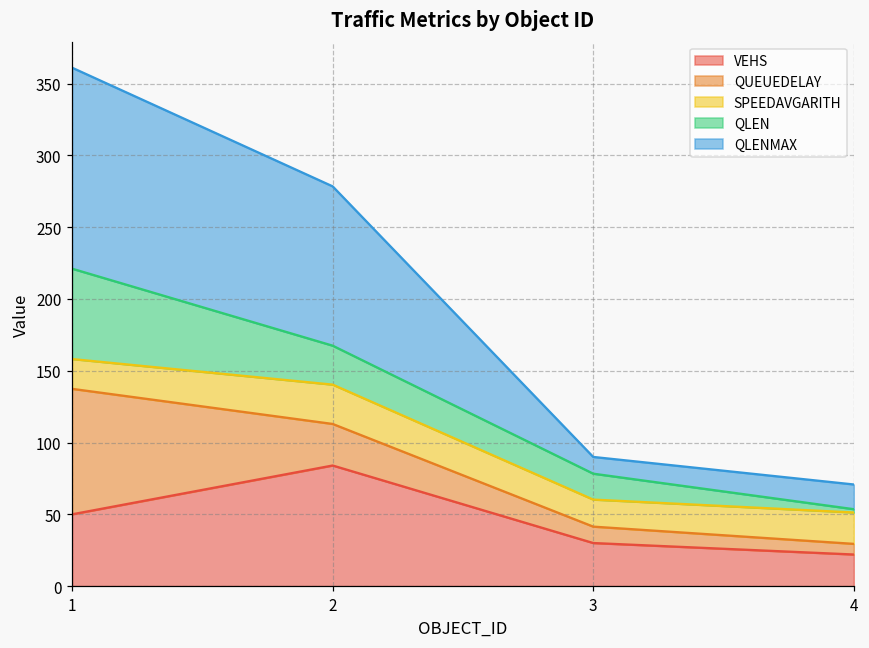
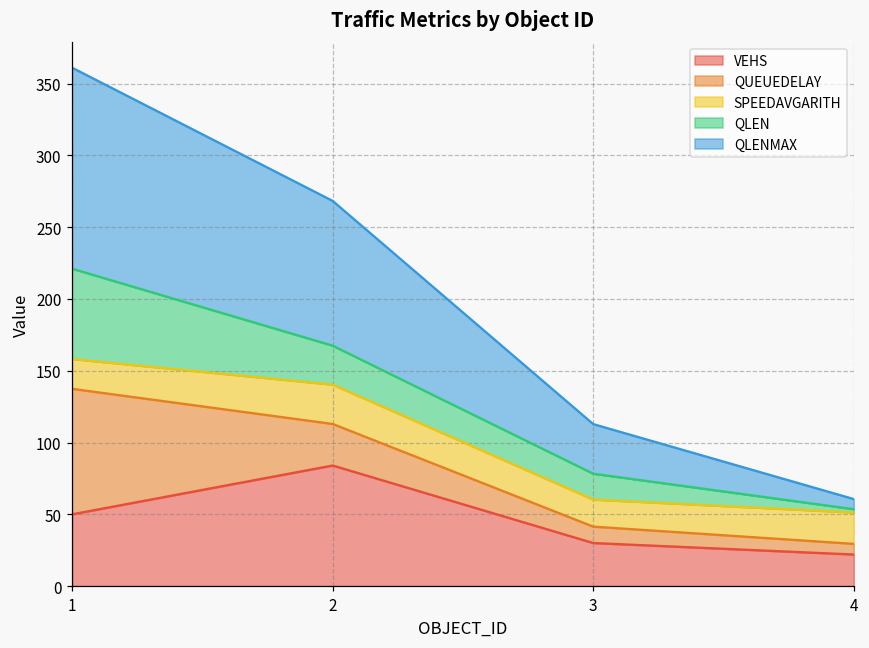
  {
    "QLEN": {
      "1": 63,
      "2": 27,
      "3": 18,
      "4": 2
    },
    "QLENMAX": {
      "1": 140,
-     "2": 111,
-     "3": 12,
-     "4": 17
+     "2": 101,
+     "3": 35,
+     "4": 7
    }
  }
